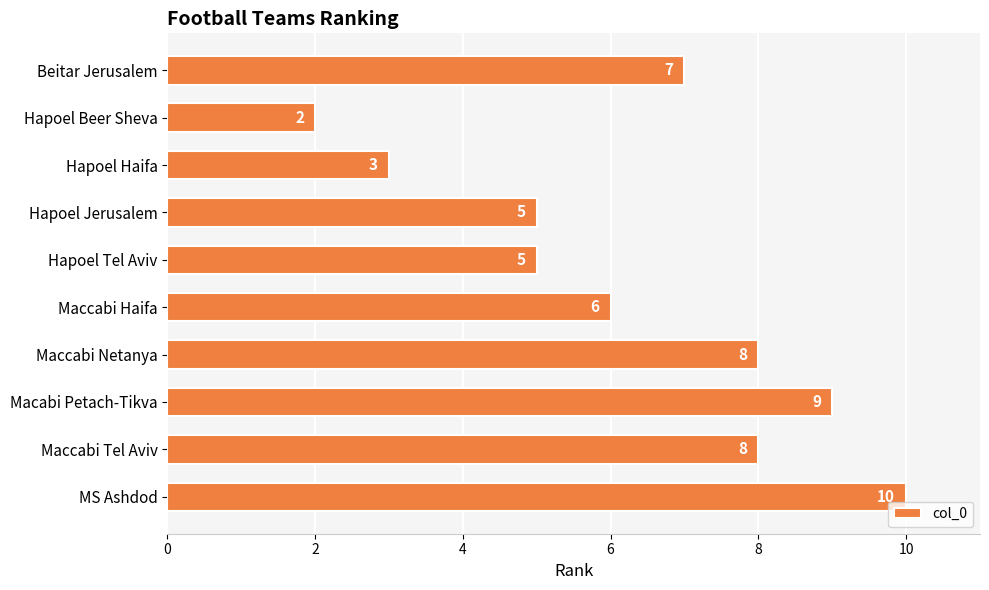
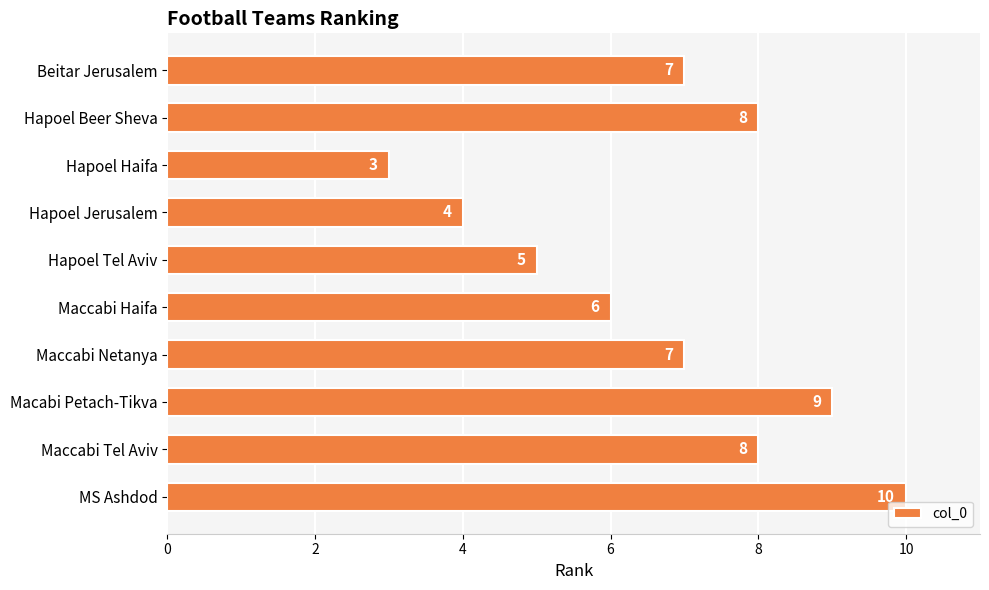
  {
    "Beitar Jerusalem": 7,
-   "Hapoel Beer Sheva": 2,
+   "Hapoel Beer Sheva": 8,
    "Hapoel Haifa": 3,
-   "Hapoel Jerusalem": 5,
+   "Hapoel Jerusalem": 4,
    "Hapoel Tel Aviv": 5,
    "Maccabi Haifa": 6,
-   "Maccabi Netanya": 8,
+   "Maccabi Netanya": 7,
    "Macabi Petach-Tikva": 9,
    "Maccabi Tel Aviv": 8
  }
